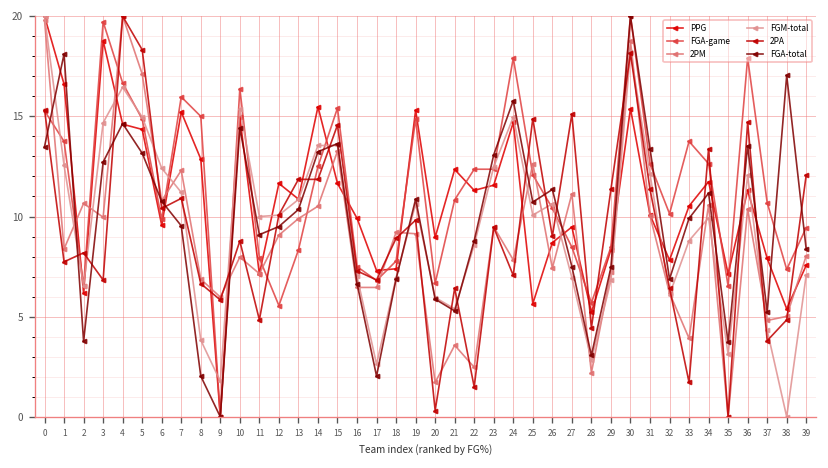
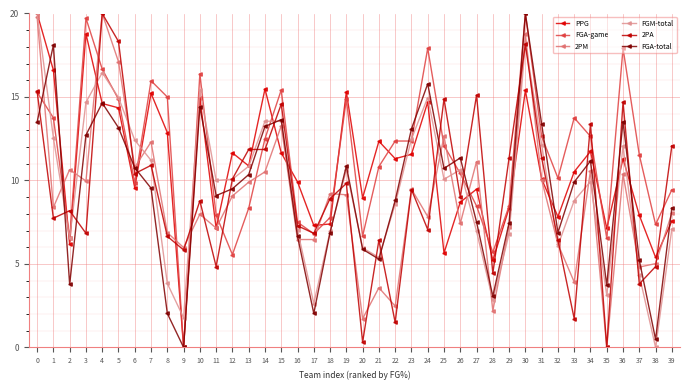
  {
    "FGA-game": {
      "1": 13.8,
      "3": 19.7,
      "4": 16.7,
      "6": 9.9,
      "7": 16.0,
      "8": 15.0,
      "10": 16.4,
      "11": 7.9,
      "12": 5.6,
      "13": 8.3,
      "14": 12.5,
      "15": 15.4,
      "16": 7.5,
      "18": 7.8,
      "19": 14.9,
      "20": 6.7,
      "21": 10.8,
      "22": 12.4,
      "24": 17.9,
      "25": 12.1,
      "26": 10.4,
      "27": 8.5,
      "28": 5.7,
      "31": 12.6,
      "32": 10.1,
      "33": 13.8,
      "34": 12.6,
      "35": 6.5,
-     "37": 10.7,
+     "37": 11.5,
      "38": 7.4,
      "39": 9.4
    },
    "FGA-total": {
      "0": 13.5,
      "1": 18.1,
      "2": 3.8,
      "3": 12.7,
      "5": 13.2,
      "7": 9.5,
      "8": 2.0,
      "10": 14.4,
      "11": 9.1,
      "12": 9.5,
      "13": 10.4,
      "14": 13.2,
      "16": 6.7,
      "17": 2.0,
      "19": 10.9,
      "22": 8.8,
      "23": 13.1,
      "24": 15.8,
      "25": 10.7,
      "26": 11.3,
      "27": 7.5,
      "28": 3.1,
      "29": 7.5,
      "31": 13.4,
      "32": 6.9,
      "33": 9.9,
      "34": 11.2,
      "35": 3.7,
      "36": 13.5,
      "37": 5.2,
-     "38": 17.0,
+     "38": 0.5,
      "39": 8.4
    }
  }
